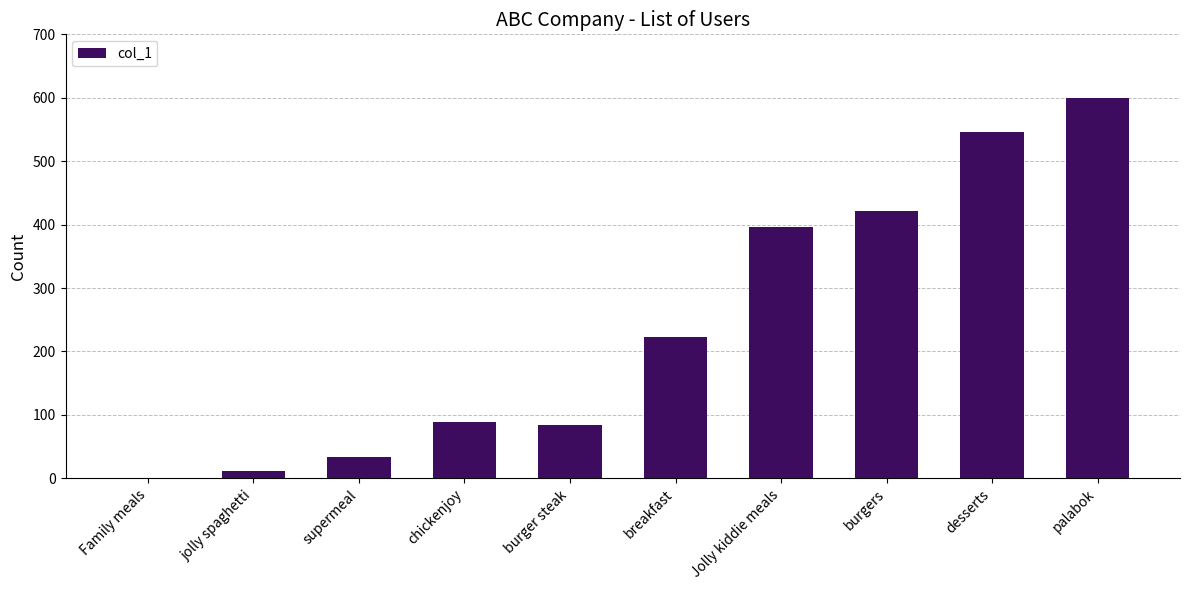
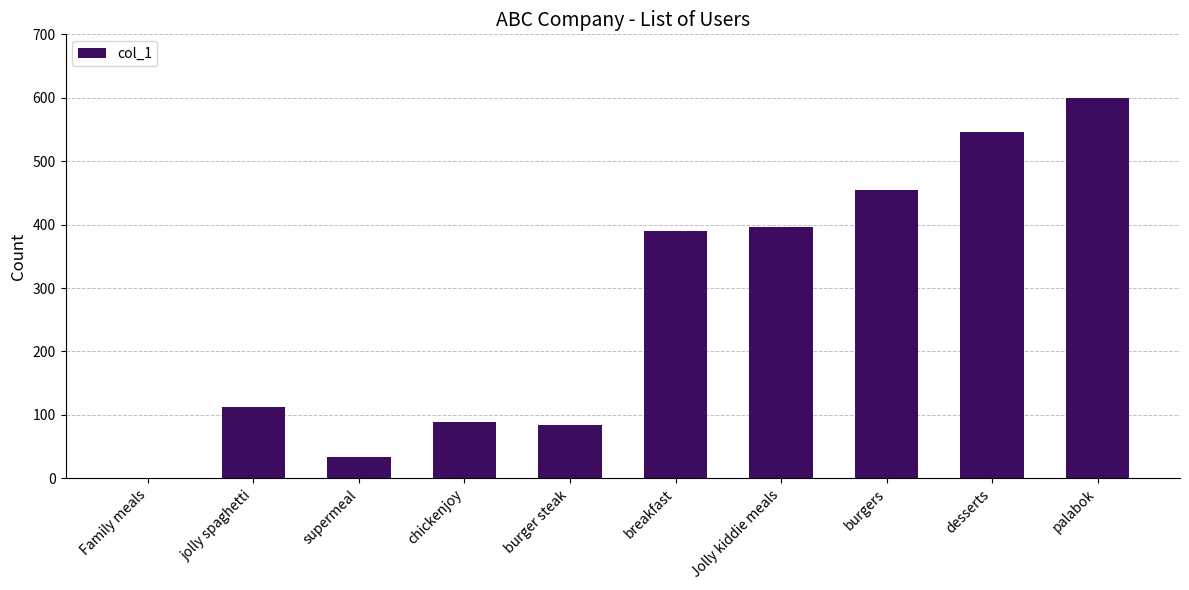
  {
-   "jolly spaghetti": 10,
+   "jolly spaghetti": 110,
    "supermeal": 30,
    "chickenjoy": 90,
    "burger steak": 80,
-   "breakfast": 220,
+   "breakfast": 390,
    "Jolly kiddie meals": 400,
-   "burgers": 420,
+   "burgers": 460,
    "desserts": 550,
    "palabok": 600
  }
